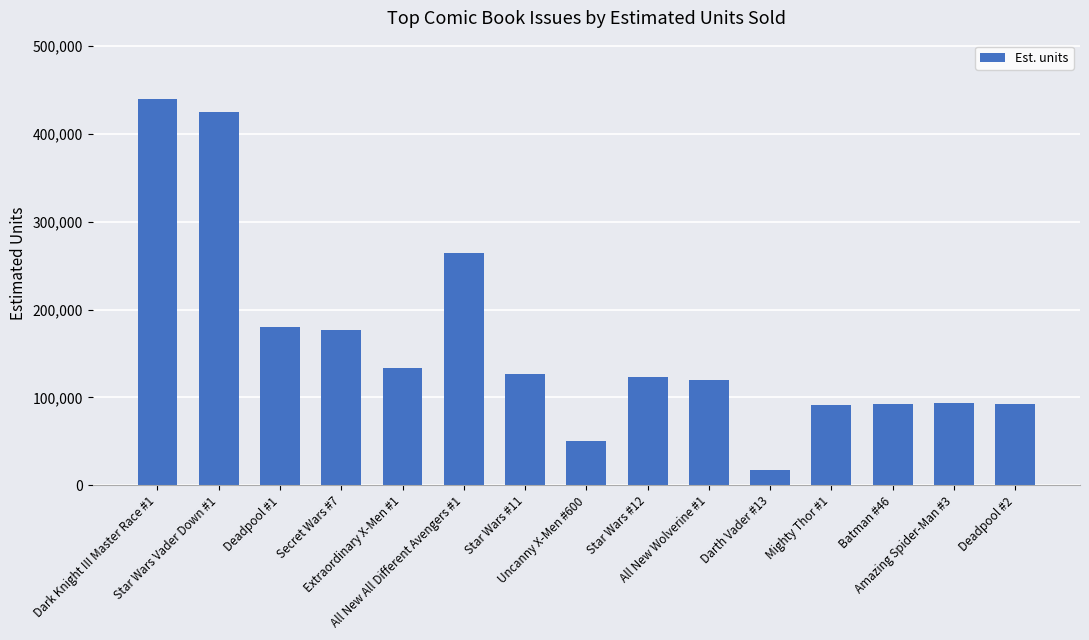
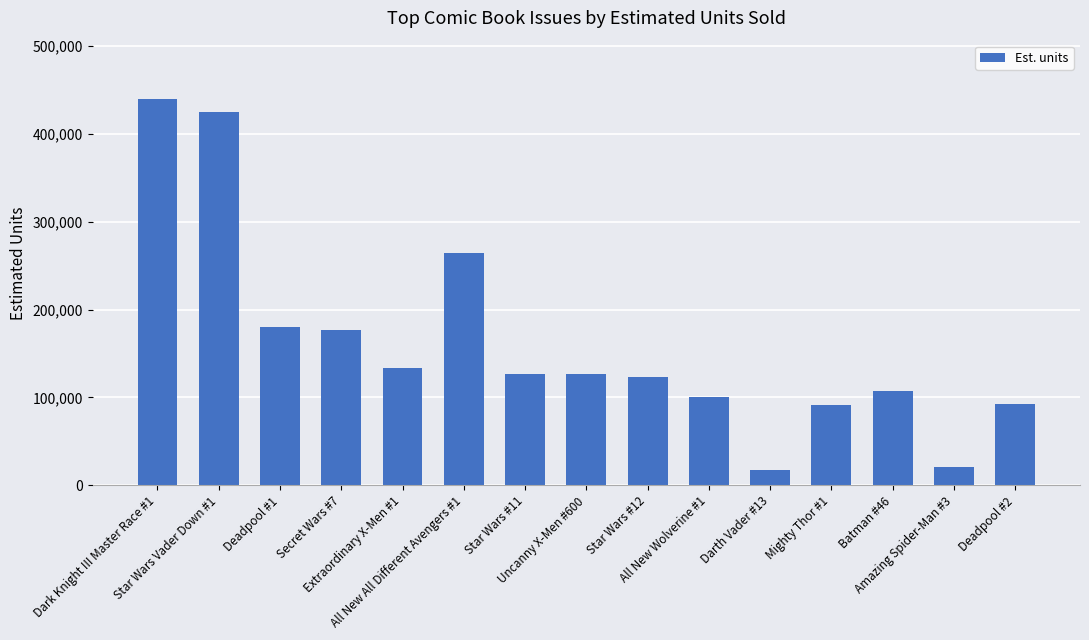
  {
    "Dark Knight III Master Race #1": "440,000",
    "Star Wars Vader Down #1": "430,000",
    "Deadpool #1": "180,000",
    "Secret Wars #7": "180,000",
    "Extraordinary X-Men #1": "130,000",
    "All New All Different Avengers #1": "260,000",
    "Star Wars #11": "130,000",
-   "Uncanny X-Men #600": "50,000",
+   "Uncanny X-Men #600": "130,000",
    "Star Wars #12": "120,000",
-   "All New Wolverine #1": "120,000",
+   "All New Wolverine #1": "100,000",
    "Darth Vader #13": "20,000",
    "Mighty Thor #1": "90,000",
-   "Batman #46": "90,000",
-   "Amazing Spider-Man #3": "90,000",
+   "Batman #46": "110,000",
+   "Amazing Spider-Man #3": "20,000",
    "Deadpool #2": "90,000"
  }
